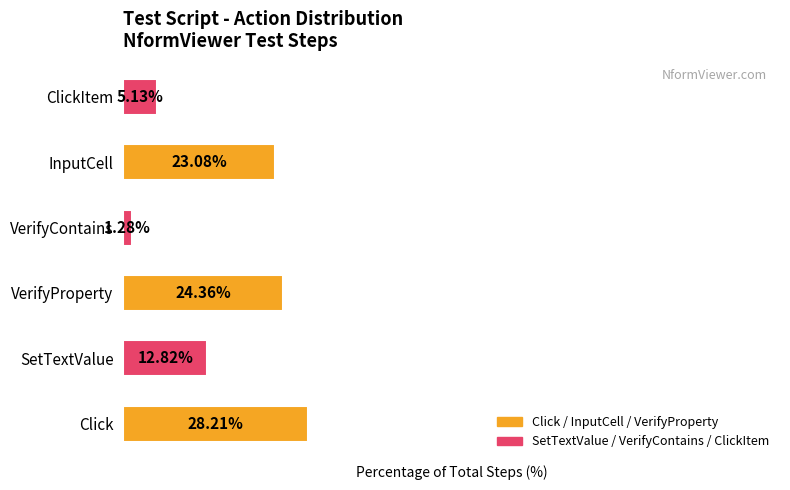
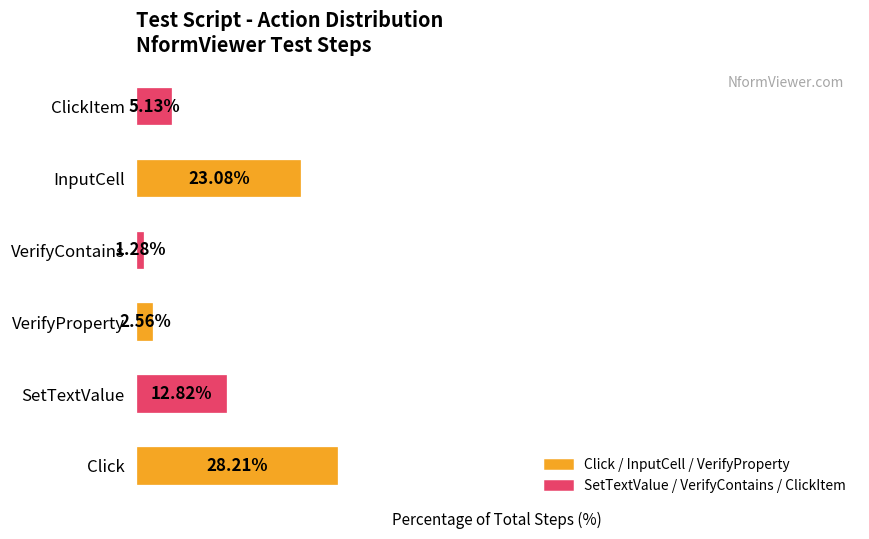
  {
    "ClickItem": "5.13%",
    "InputCell": "23.08%",
    "VerifyContains": "1.28%",
-   "VerifyProperty": "24.36%",
+   "VerifyProperty": "2.56%",
    "SetTextValue": "12.82%",
    "Click": "28.21%"
  }
